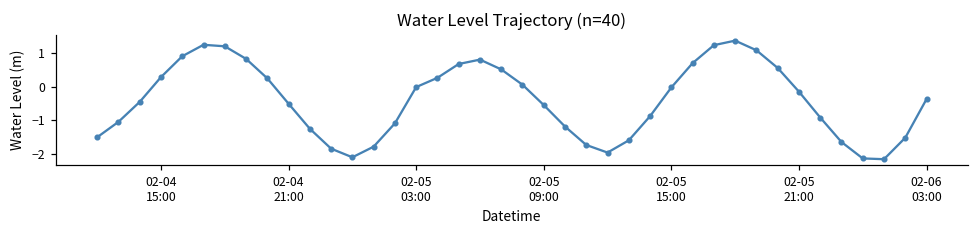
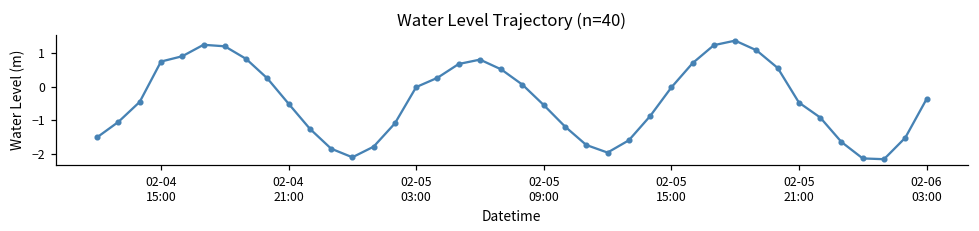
  {
-   "02-04 15:00": 0.3,
+   "02-04 15:00": 0.8,
    "02-04 21:00": -0.5,
    "02-05 03:00": 0.0,
    "02-05 09:00": -0.5,
    "02-05 15:00": 0.0,
-   "02-05 21:00": -0.1,
+   "02-05 21:00": -0.5,
    "02-06 03:00": -0.4
  }
